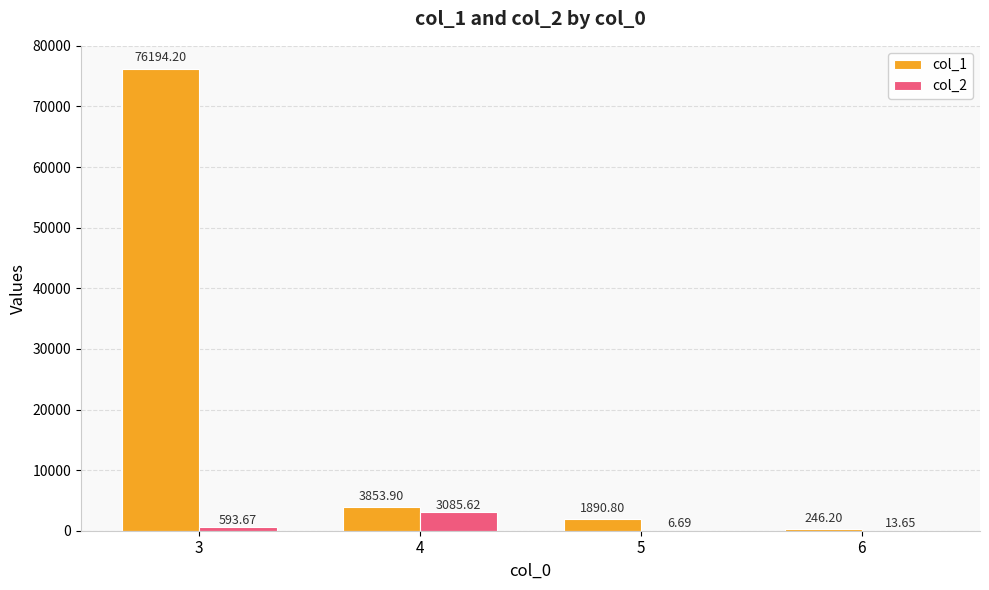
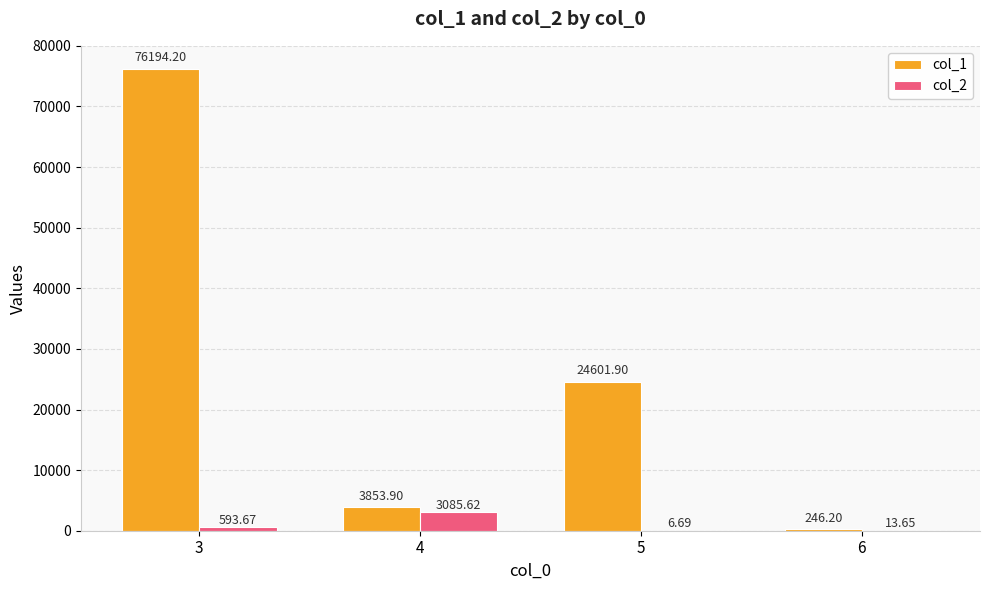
  {
    "col_1": {
      "3": 76194.20,
      "4": 3853.90,
-     "5": 1890.80,
+     "5": 24601.90,
      "6": 246.20
    },
    "col_2": {
      "3": 593.67,
      "4": 3085.62,
      "5": 6.69,
      "6": 13.65
    }
  }
